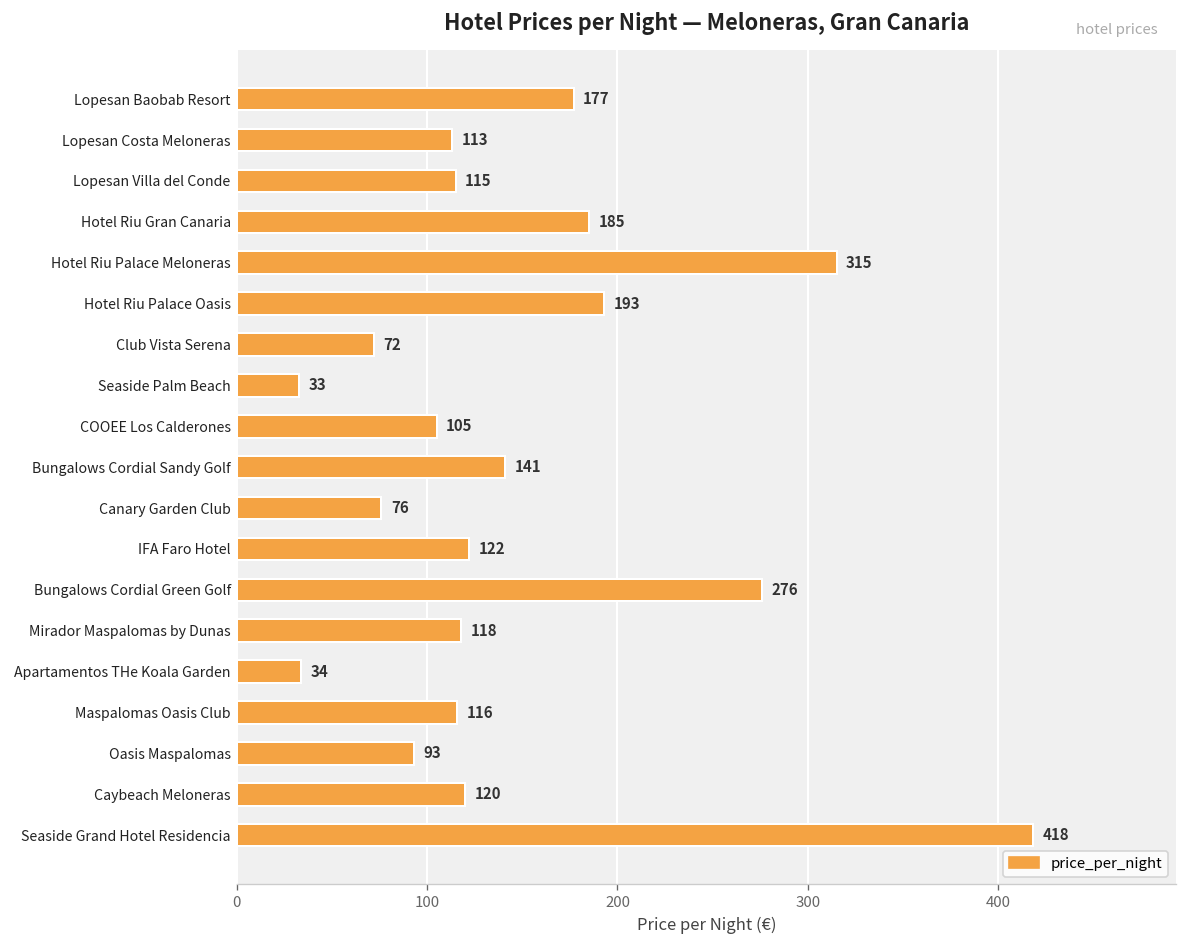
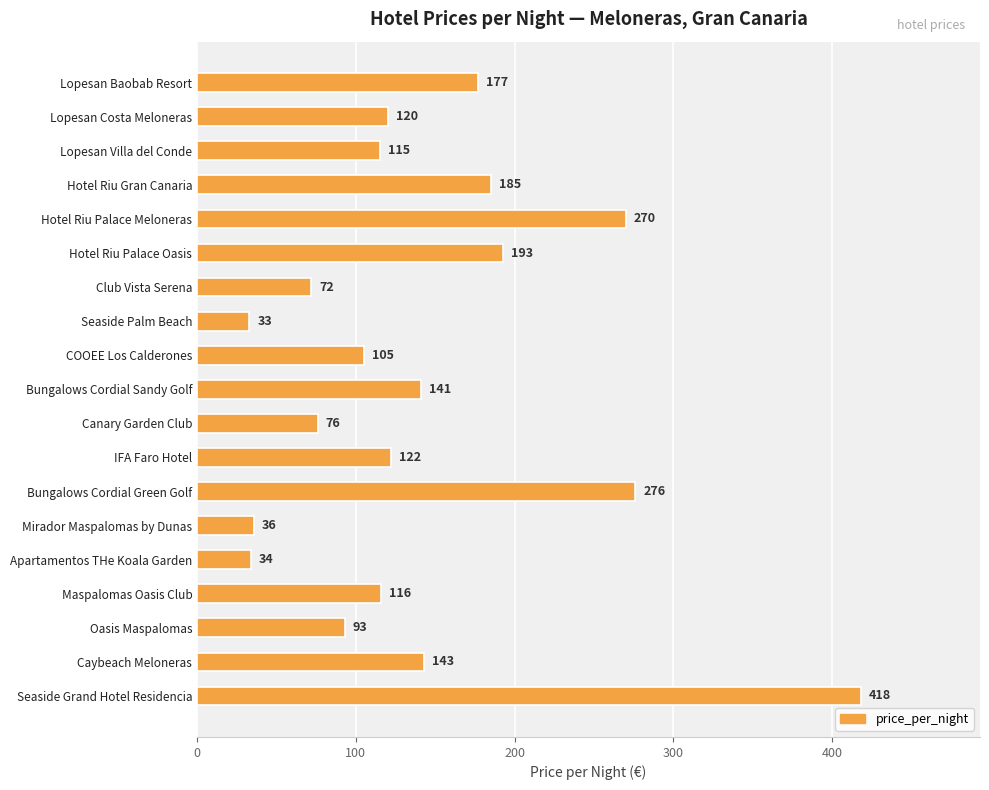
  {
    "Lopesan Baobab Resort": 177,
-   "Lopesan Costa Meloneras": 113,
+   "Lopesan Costa Meloneras": 120,
    "Lopesan Villa del Conde": 115,
    "Hotel Riu Gran Canaria": 185,
-   "Hotel Riu Palace Meloneras": 315,
+   "Hotel Riu Palace Meloneras": 270,
    "Hotel Riu Palace Oasis": 193,
    "Club Vista Serena": 72,
    "Seaside Palm Beach": 33,
    "COOEE Los Calderones": 105,
    "Bungalows Cordial Sandy Golf": 141,
    "Canary Garden Club": 76,
    "IFA Faro Hotel": 122,
    "Bungalows Cordial Green Golf": 276,
-   "Mirador Maspalomas by Dunas": 118,
+   "Mirador Maspalomas by Dunas": 36,
    "Apartamentos THe Koala Garden": 34,
    "Maspalomas Oasis Club": 116,
    "Oasis Maspalomas": 93,
-   "Caybeach Meloneras": 120,
+   "Caybeach Meloneras": 143,
    "Seaside Grand Hotel Residencia": 418
  }
